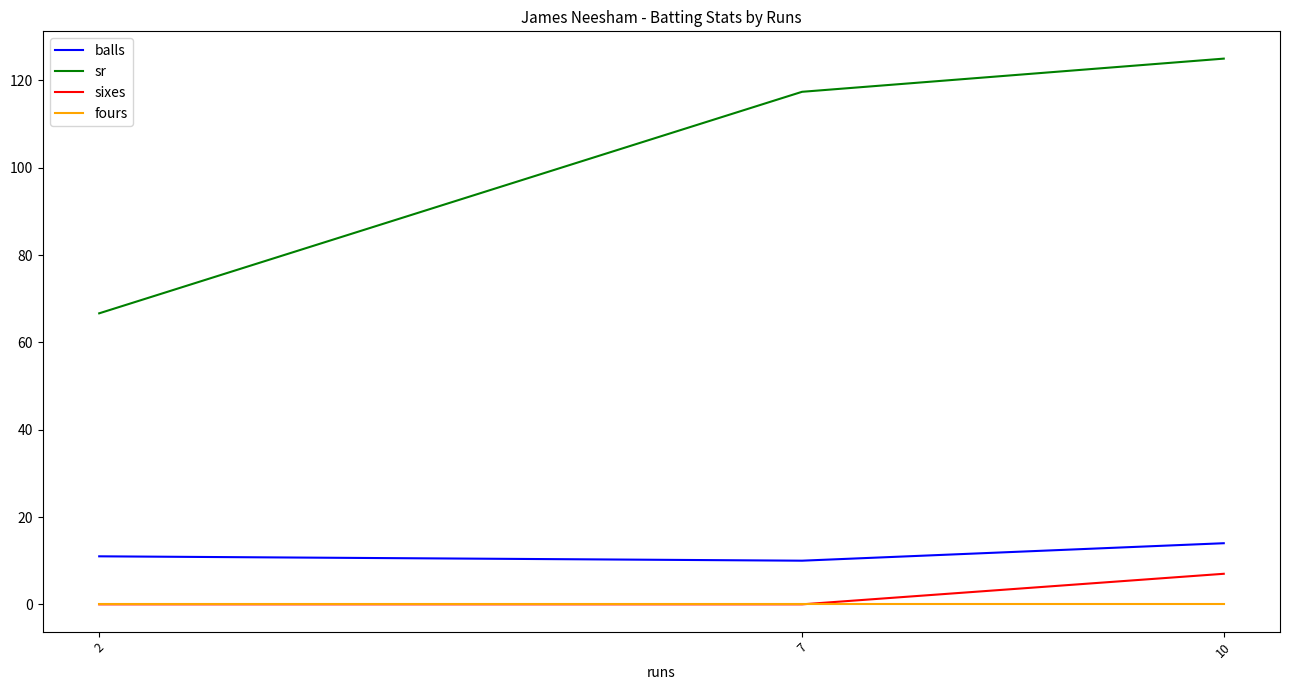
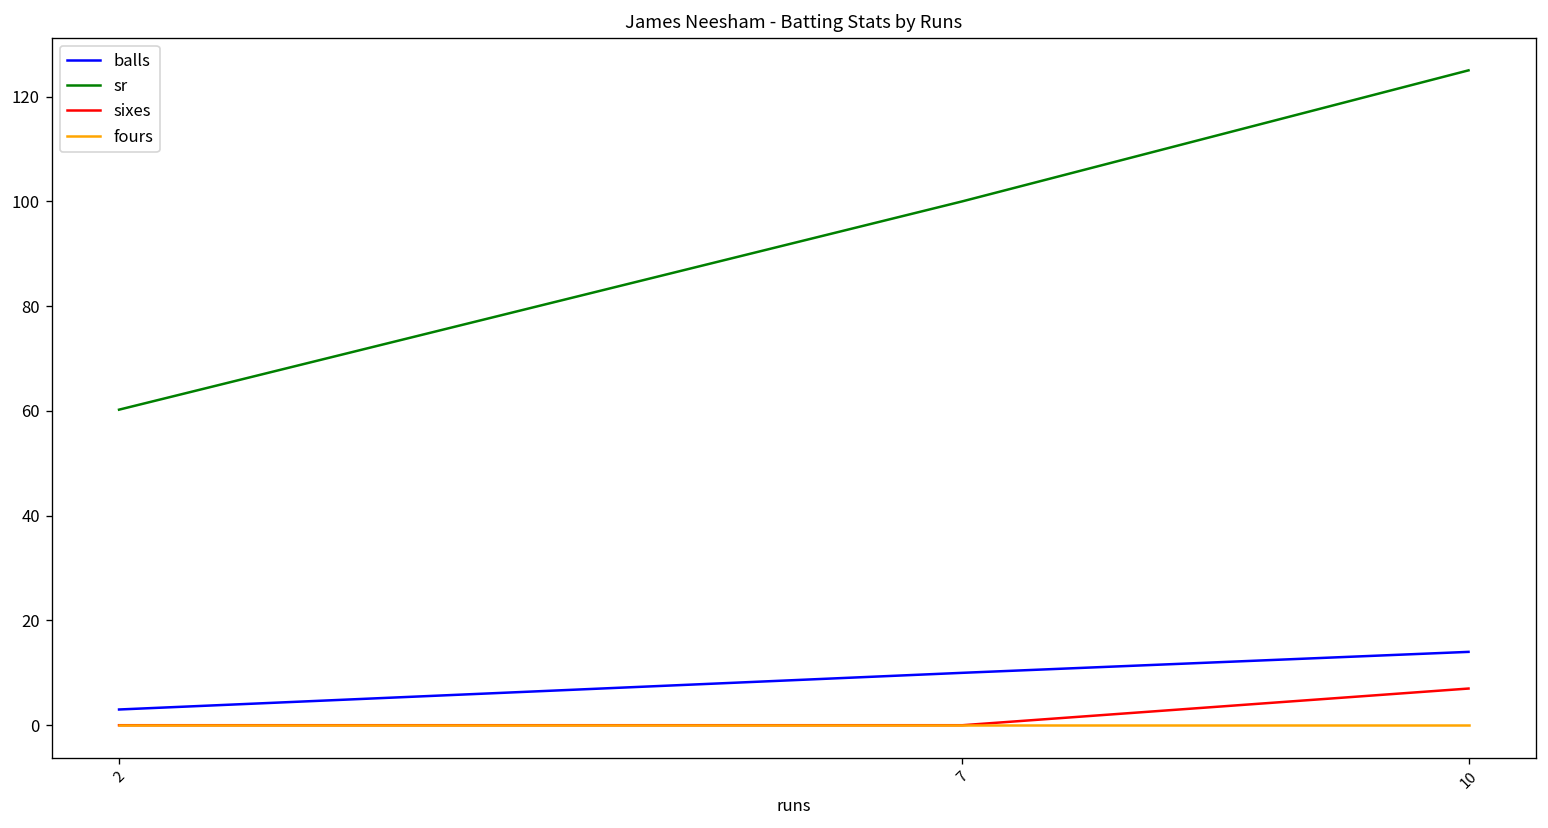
  {
    "balls": {
-     "2": 11,
+     "2": 3,
      "7": 10,
      "10": 14
    },
    "sr": {
-     "2": 67,
-     "7": 117,
+     "2": 60,
+     "7": 100,
      "10": 125
    },
    "sixes": {
      "10": 7
    },
    "fours": {
      "10": 0
    }
  }
